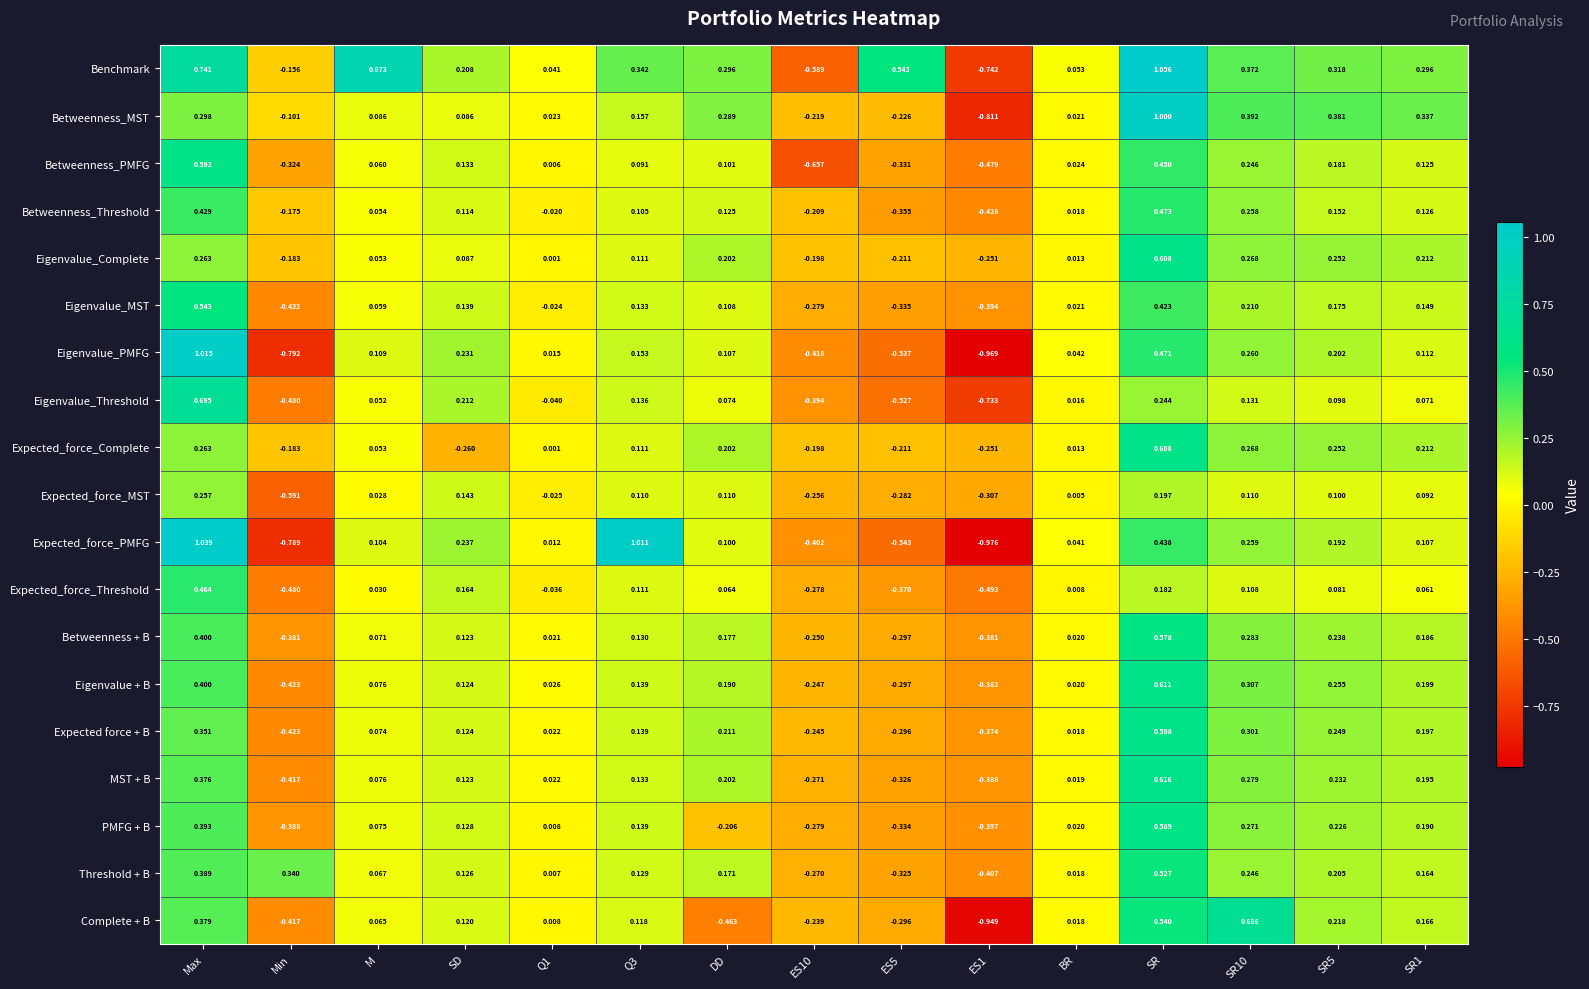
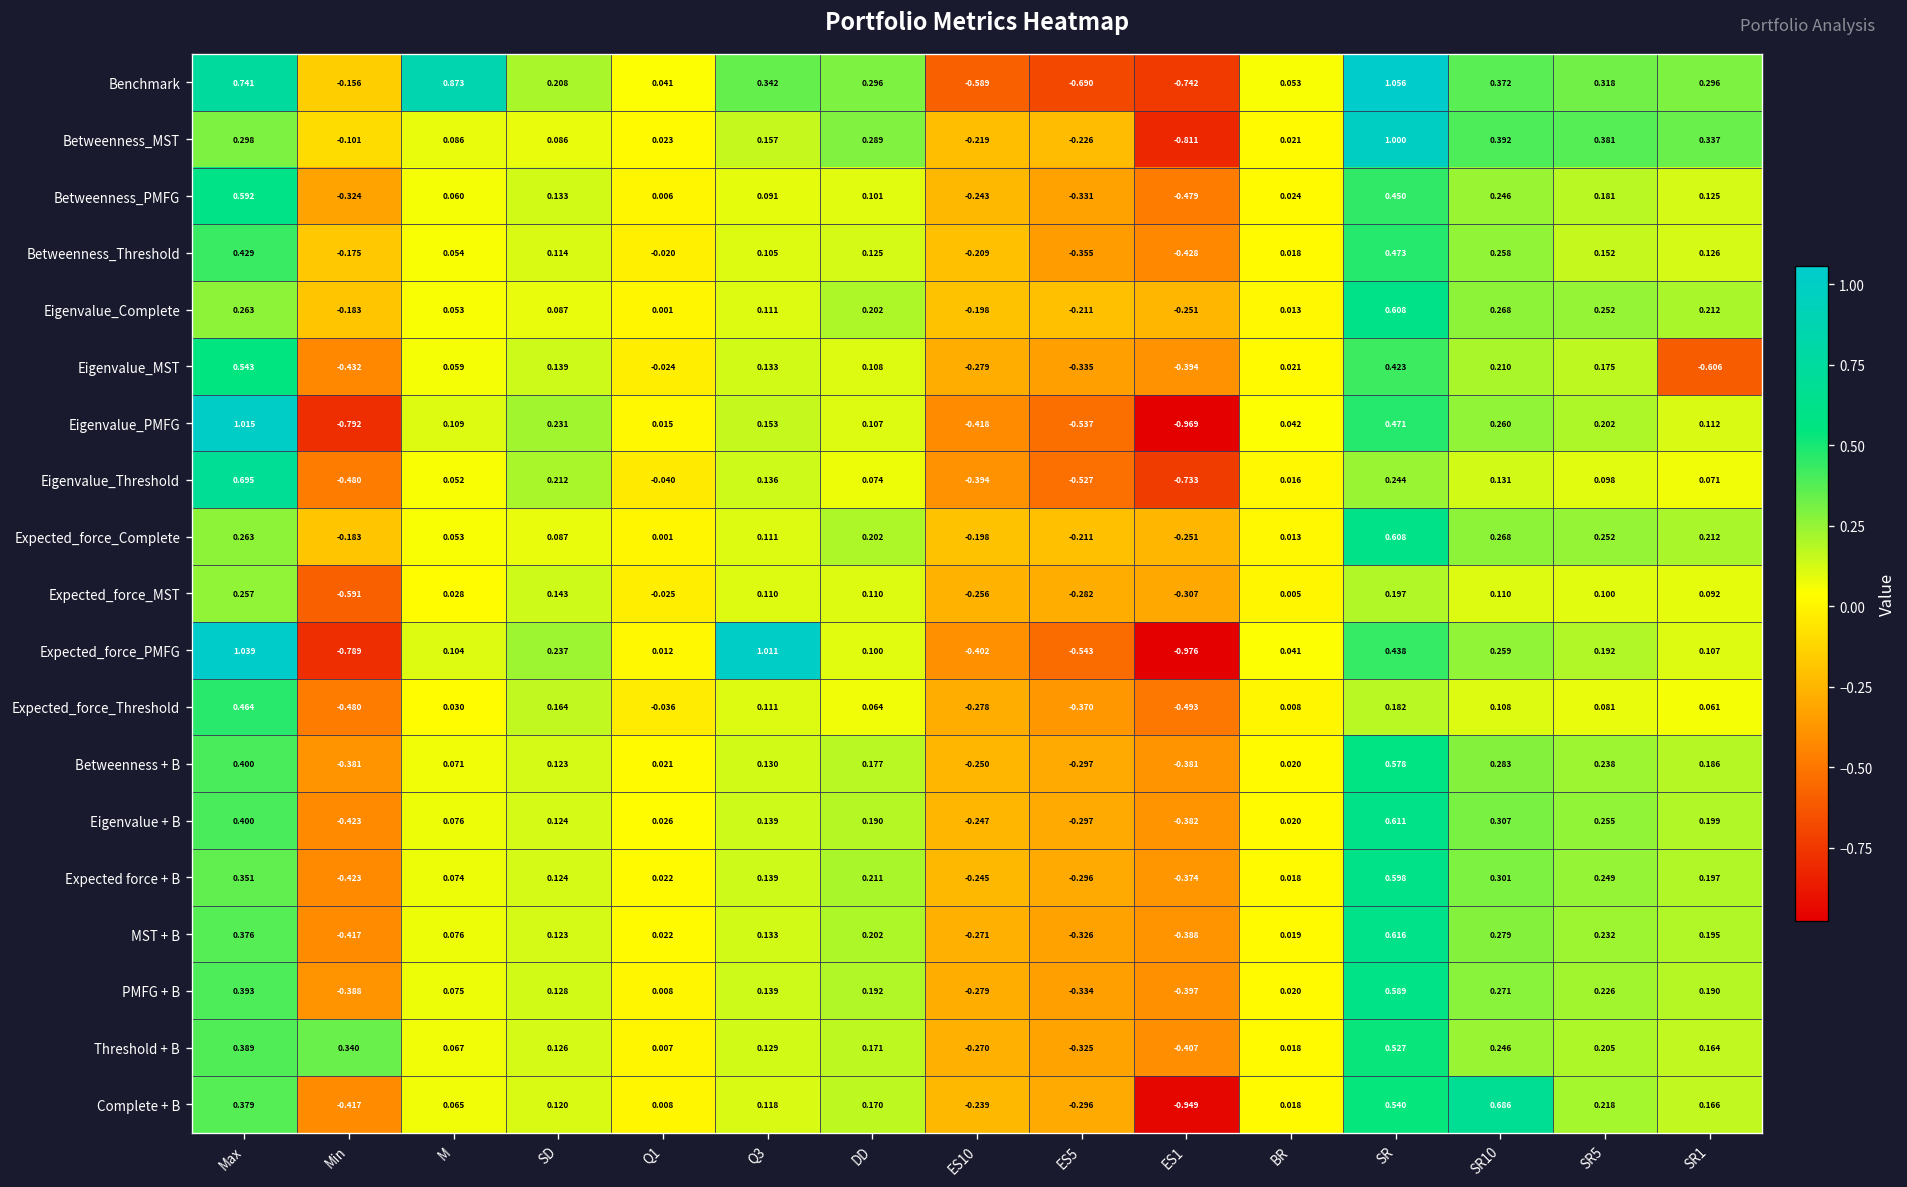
  {
    "Benchmark": {
      "Max": 0.741,
      "Min": -0.156,
      "M": 0.873,
      "SD": 0.208,
      "Q1": 0.041,
      "Q3": 0.342,
      "DD": 0.296,
      "ES10": -0.589,
-     "ES5": 0.543,
+     "ES5": -0.690,
      "ES1": -0.742,
      "BR": 0.053,
      "SR": 1.056,
      "SR10": 0.372,
      "SR5": 0.318,
      "SR1": 0.296
    },
    "Betweenness_PMFG": {
      "Max": 0.592,
      "Min": -0.324,
      "M": 0.060,
      "SD": 0.133,
      "Q1": 0.006,
      "Q3": 0.091,
      "DD": 0.101,
-     "ES10": -0.657,
+     "ES10": -0.243,
      "ES5": -0.331,
      "ES1": -0.479,
      "BR": 0.024,
      "SR": 0.450,
      "SR10": 0.246,
      "SR5": 0.181,
      "SR1": 0.125
    },
    "Eigenvalue_MST": {
      "Max": 0.543,
      "Min": -0.432,
      "M": 0.059,
      "SD": 0.139,
      "Q1": -0.024,
      "Q3": 0.133,
      "DD": 0.108,
      "ES10": -0.279,
      "ES5": -0.335,
      "ES1": -0.394,
      "BR": 0.021,
      "SR": 0.423,
      "SR10": 0.210,
      "SR5": 0.175,
-     "SR1": 0.149
+     "SR1": -0.606
    },
    "Expected_force_Complete": {
      "Max": 0.263,
      "Min": -0.183,
      "M": 0.053,
-     "SD": -0.260,
+     "SD": 0.087,
      "Q1": 0.001,
      "Q3": 0.111,
      "DD": 0.202,
      "ES10": -0.198,
      "ES5": -0.211,
      "ES1": -0.251,
      "BR": 0.013,
      "SR": 0.608,
      "SR10": 0.268,
      "SR5": 0.252,
      "SR1": 0.212
    },
    "PMFG + B": {
      "Max": 0.393,
      "Min": -0.388,
      "M": 0.075,
      "SD": 0.128,
      "Q1": 0.008,
      "Q3": 0.139,
-     "DD": -0.206,
+     "DD": 0.192,
      "ES10": -0.279,
      "ES5": -0.334,
      "ES1": -0.397,
      "BR": 0.020,
      "SR": 0.589,
      "SR10": 0.271,
      "SR5": 0.226,
      "SR1": 0.190
    },
    "Complete + B": {
      "Max": 0.379,
      "Min": -0.417,
      "M": 0.065,
      "SD": 0.120,
      "Q1": 0.008,
      "Q3": 0.118,
-     "DD": -0.463,
+     "DD": 0.170,
      "ES10": -0.239,
      "ES5": -0.296,
      "ES1": -0.949,
      "BR": 0.018,
      "SR": 0.540,
      "SR10": 0.686,
      "SR5": 0.218,
      "SR1": 0.166
    }
  }
